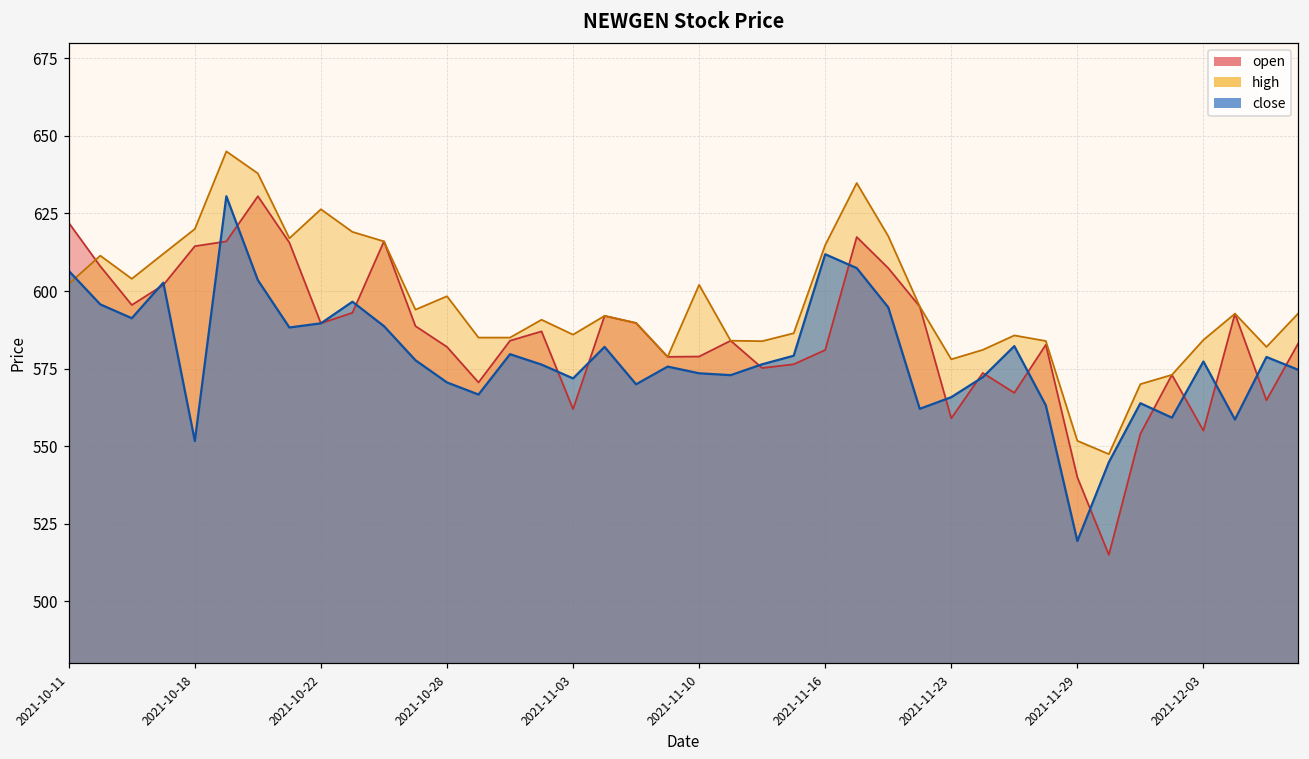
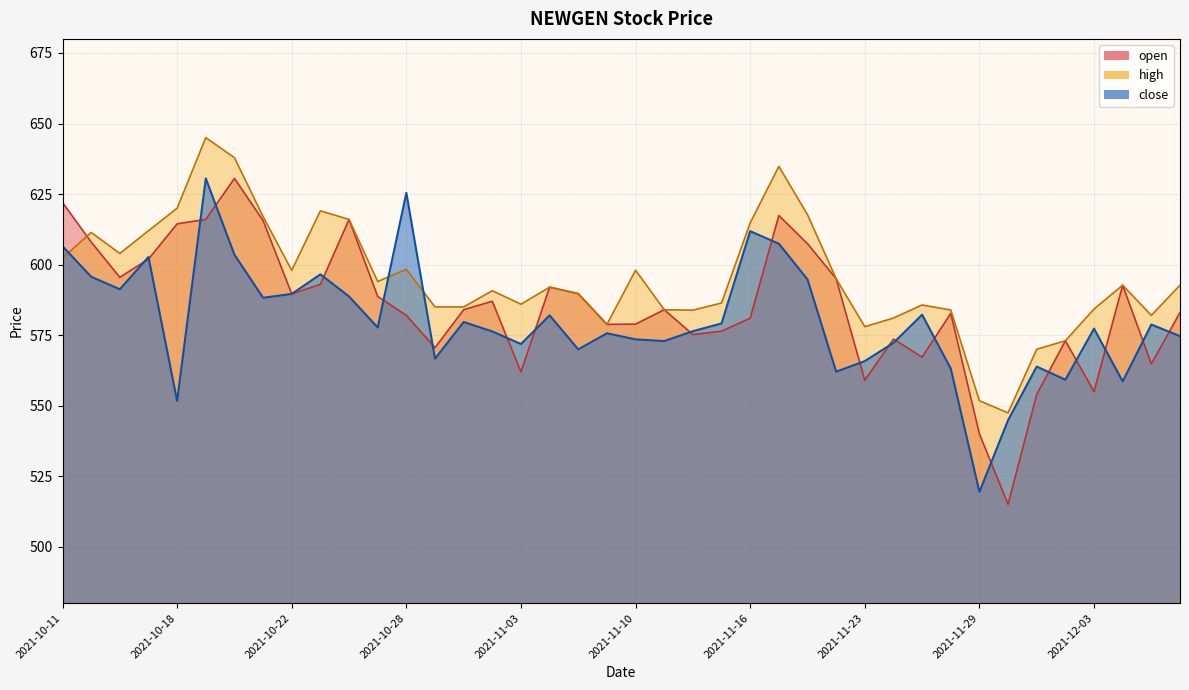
  {
    "open": {
      "2021-10-11": 622,
      "2021-10-18": 614,
      "2021-10-28": 582,
      "2021-11-03": 562,
      "2021-11-10": 579,
      "2021-11-16": 581,
      "2021-11-23": 559,
      "2021-11-29": 540,
      "2021-12-03": 555
    },
    "high": {
      "2021-10-11": 602,
      "2021-10-18": 620,
-     "2021-10-22": 626,
+     "2021-10-22": 598,
      "2021-10-28": 598,
      "2021-11-03": 586,
-     "2021-11-10": 602,
+     "2021-11-10": 598,
      "2021-11-16": 615,
      "2021-11-23": 578,
      "2021-11-29": 552,
      "2021-12-03": 584
    },
    "close": {
      "2021-10-11": 607,
      "2021-10-18": 552,
-     "2021-10-28": 571,
+     "2021-10-28": 625,
      "2021-11-03": 572,
      "2021-11-10": 574,
      "2021-11-16": 612,
      "2021-11-23": 566,
      "2021-11-29": 519,
      "2021-12-03": 577
    }
  }
